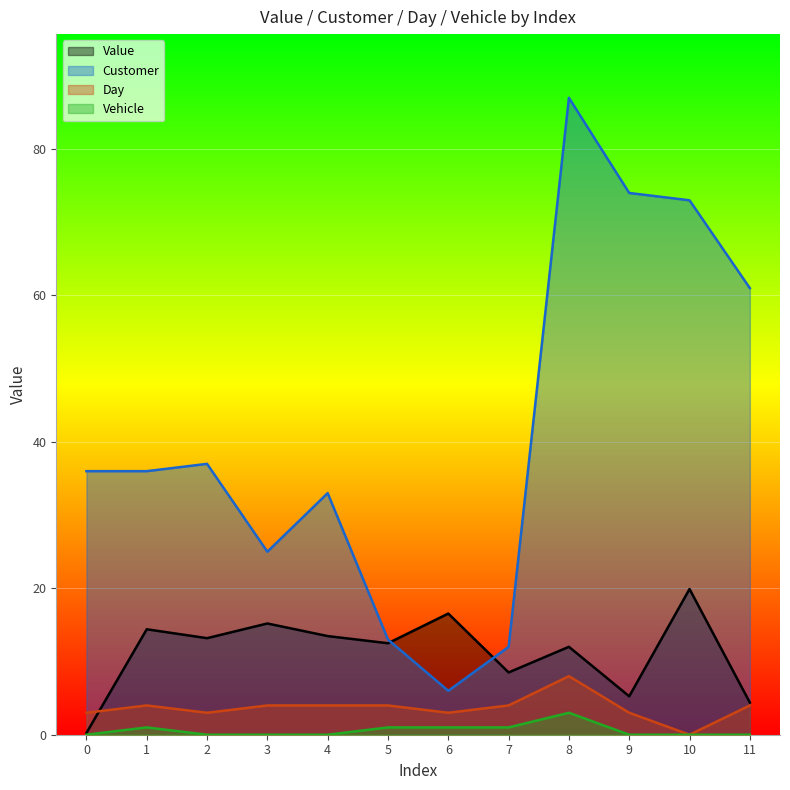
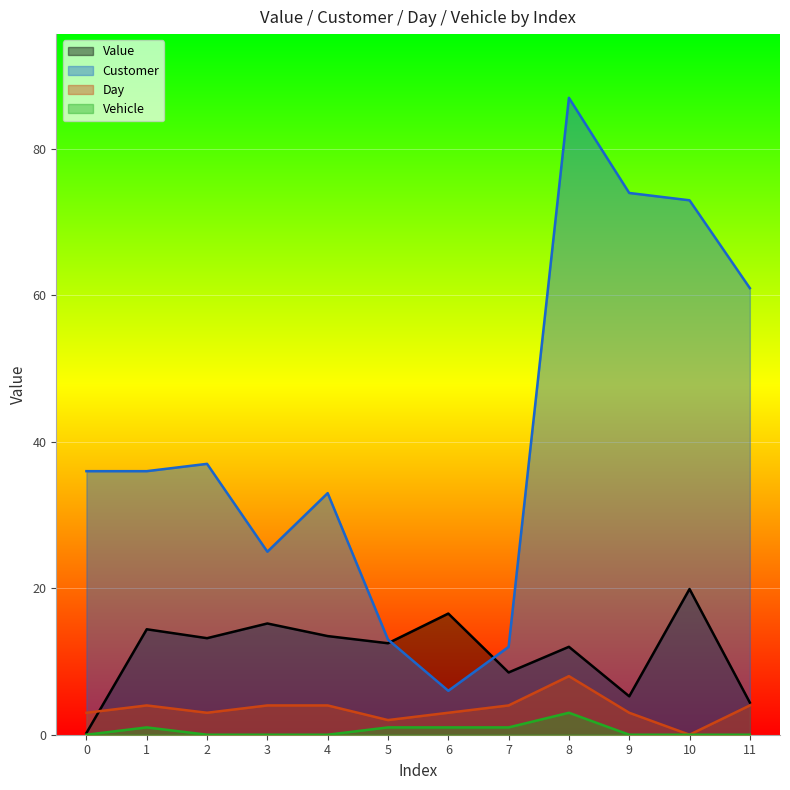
  {
    "Value": {
      "1": 14,
      "2": 13,
      "3": 15,
      "4": 13,
      "5": 12,
      "6": 17,
      "7": 9,
      "8": 12,
      "9": 5,
      "10": 20,
      "11": 4
    },
    "Customer": {
      "0": 36,
      "1": 36,
      "2": 37,
      "3": 25,
      "4": 33,
      "5": 13,
      "6": 6,
      "7": 12,
      "8": 87,
      "9": 74,
      "10": 73,
      "11": 61
    },
    "Day": {
      "0": 3,
      "1": 4,
      "2": 3,
      "3": 4,
      "4": 4,
-     "5": 4,
+     "5": 2,
      "6": 3,
      "7": 4,
      "8": 8,
      "9": 3,
      "11": 4
    },
    "Vehicle": {
      "1": 1,
      "2": 0,
      "3": 0,
      "4": 0,
      "5": 1,
      "6": 1,
      "7": 1,
      "8": 3,
      "9": 0,
      "11": 0
    }
  }
